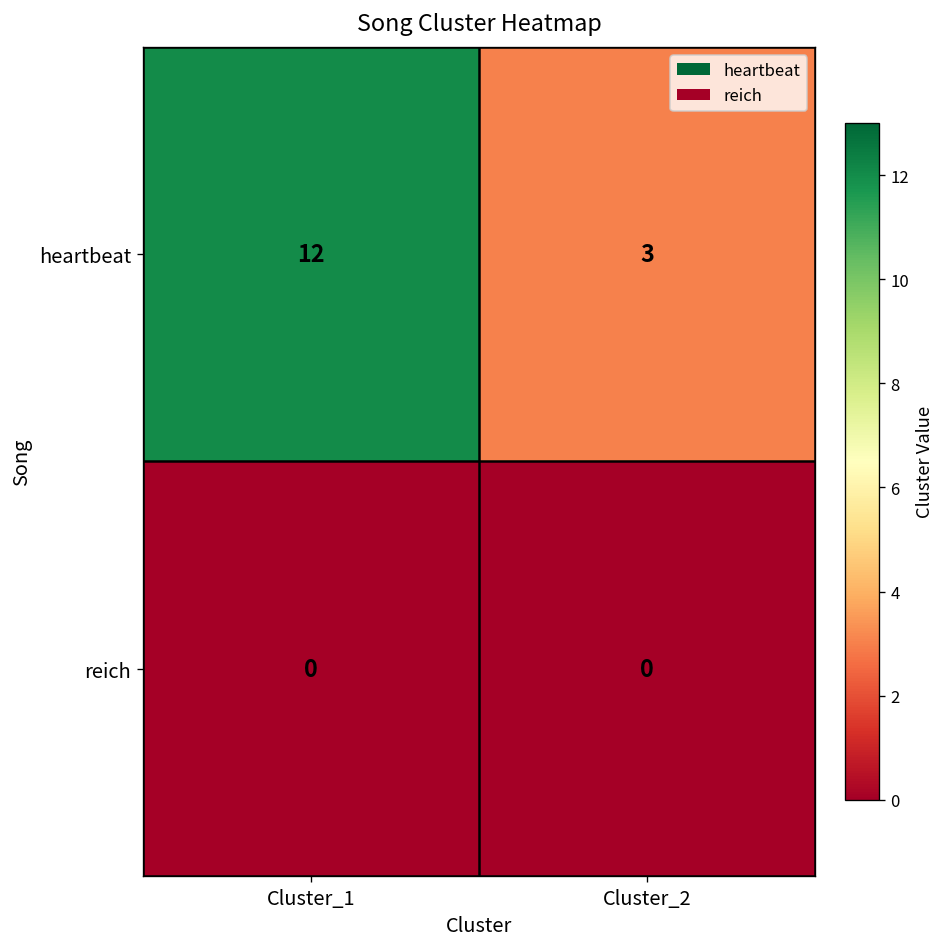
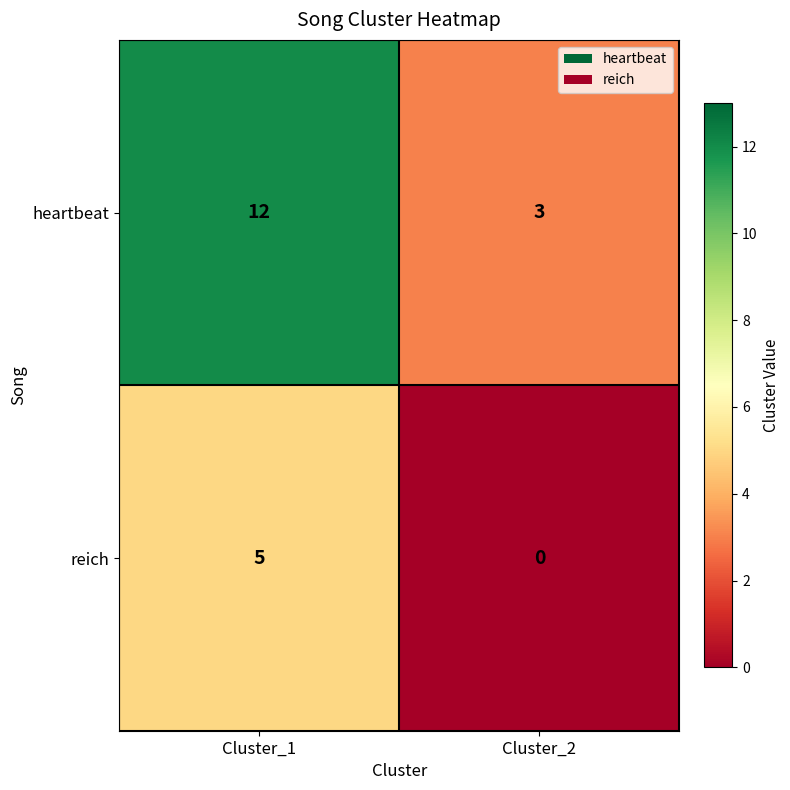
  {
    "heartbeat": {
      "Cluster_1": 12,
      "Cluster_2": 3
    },
    "reich": {
-     "Cluster_1": 0,
+     "Cluster_1": 5,
      "Cluster_2": 0
    }
  }
